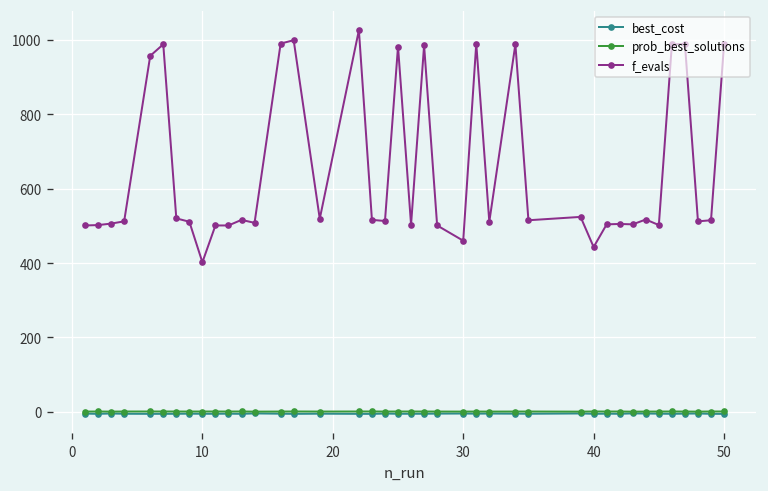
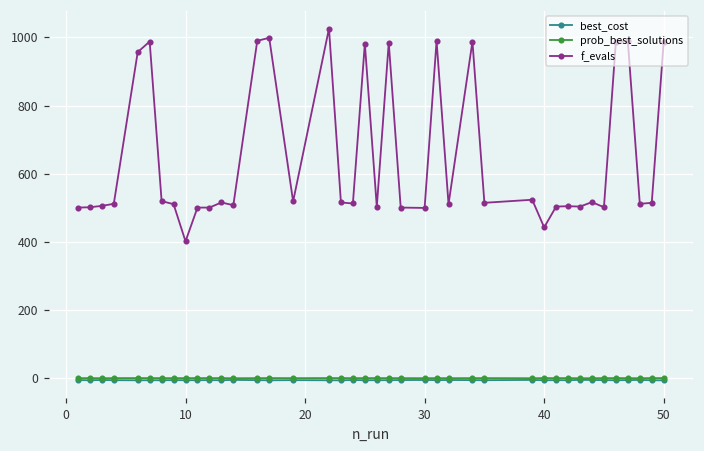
  {
    "f_evals": {
      "10": 400,
-     "30": 460,
+     "30": 500,
      "40": 440
    }
  }
